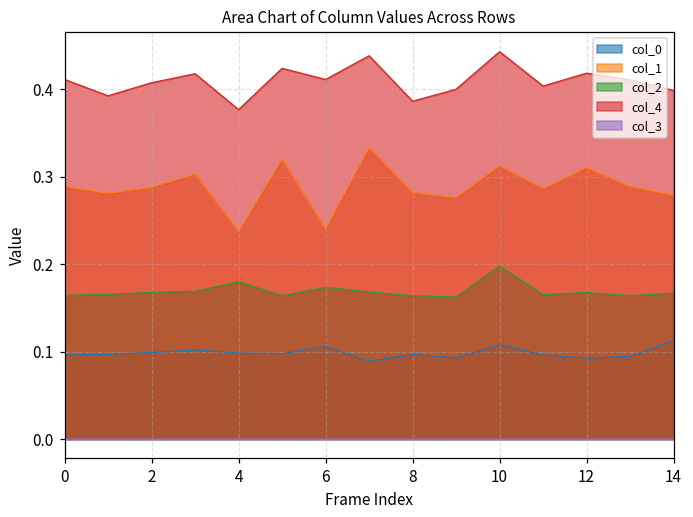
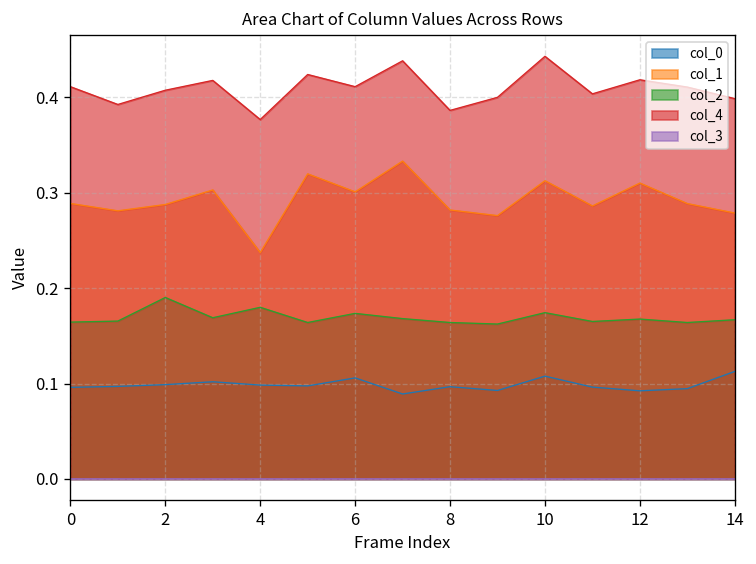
  {
    "col_0": {
      "0": 0.10,
      "2": 0.10,
      "4": 0.10,
      "6": 0.11,
      "8": 0.10,
      "10": 0.11,
      "12": 0.09,
      "14": 0.11
    },
    "col_1": {
      "0": 0.29,
      "2": 0.29,
      "4": 0.24,
-     "6": 0.24,
+     "6": 0.30,
      "8": 0.28,
      "10": 0.31,
      "12": 0.31,
      "14": 0.28
    },
    "col_2": {
      "0": 0.16,
-     "2": 0.17,
+     "2": 0.19,
      "4": 0.18,
      "6": 0.17,
      "8": 0.16,
-     "10": 0.20,
+     "10": 0.17,
      "12": 0.17,
      "14": 0.17
    },
    "col_4": {
      "0": 0.41,
      "2": 0.41,
      "4": 0.38,
      "6": 0.41,
      "8": 0.39,
      "10": 0.44,
      "12": 0.42,
      "14": 0.40
    },
    "col_3": {
      "0": 0.00,
      "2": 0.00,
      "4": 0.00,
      "6": 0.00,
      "8": 0.00,
      "10": 0.00,
      "12": 0.00,
      "14": 0.00
    }
  }
